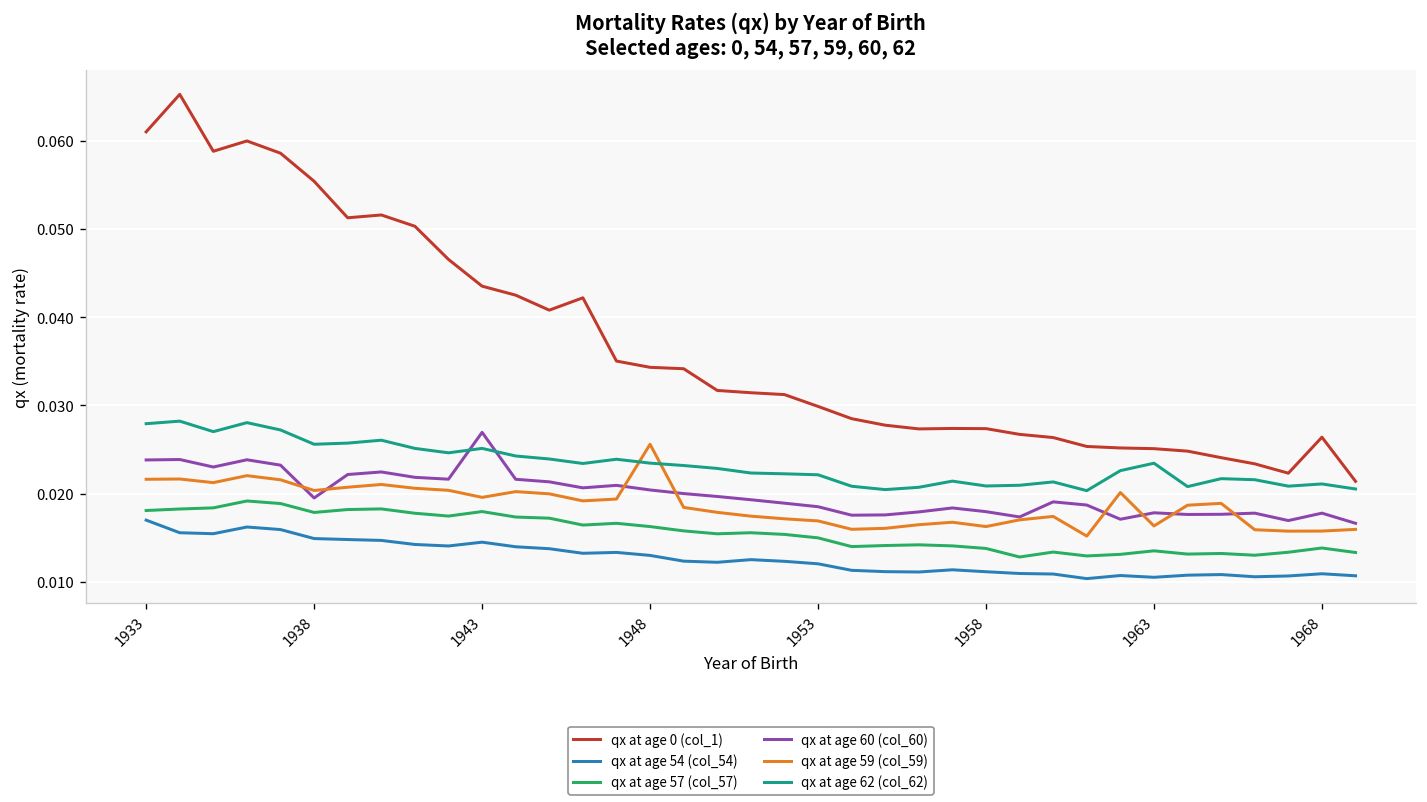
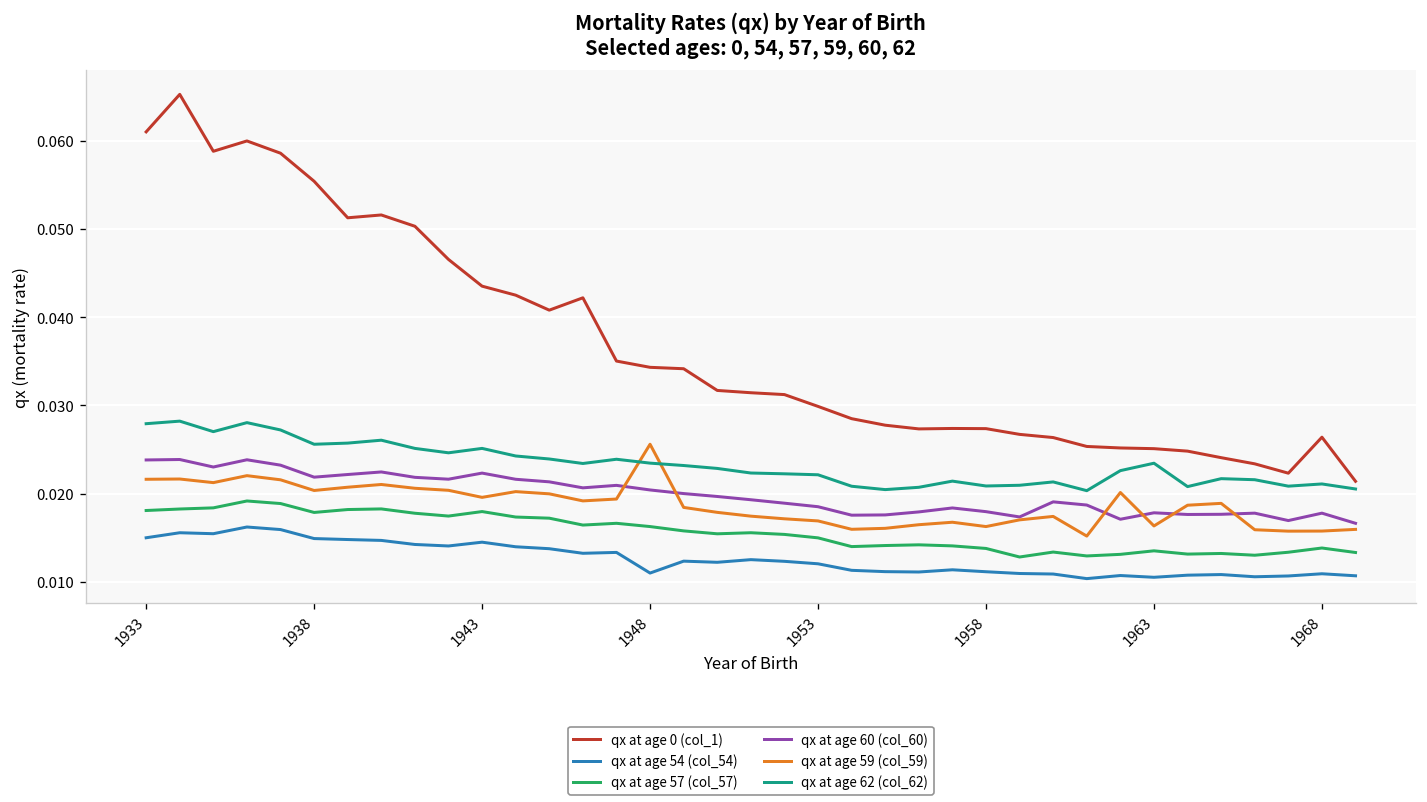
  {
    "qx at age 0 (col_1)": {
      "1933": 0.061,
      "1938": 0.055,
      "1943": 0.044,
      "1948": 0.034,
      "1953": 0.030,
      "1958": 0.027,
      "1963": 0.025,
      "1968": 0.026
    },
    "qx at age 54 (col_54)": {
-     "1933": 0.017,
+     "1933": 0.015,
      "1938": 0.015,
      "1943": 0.015,
-     "1948": 0.013,
+     "1948": 0.011,
      "1953": 0.012,
      "1958": 0.011,
      "1963": 0.011,
      "1968": 0.011
    },
    "qx at age 60 (col_60)": {
      "1933": 0.024,
-     "1938": 0.020,
-     "1943": 0.027,
+     "1938": 0.022,
+     "1943": 0.022,
      "1948": 0.020,
      "1953": 0.019,
      "1958": 0.018,
      "1963": 0.018,
      "1968": 0.018
    },
    "qx at age 59 (col_59)": {
      "1933": 0.022,
      "1938": 0.020,
      "1943": 0.020,
      "1948": 0.026,
      "1953": 0.017,
      "1958": 0.016,
      "1963": 0.016,
      "1968": 0.016
    }
  }
